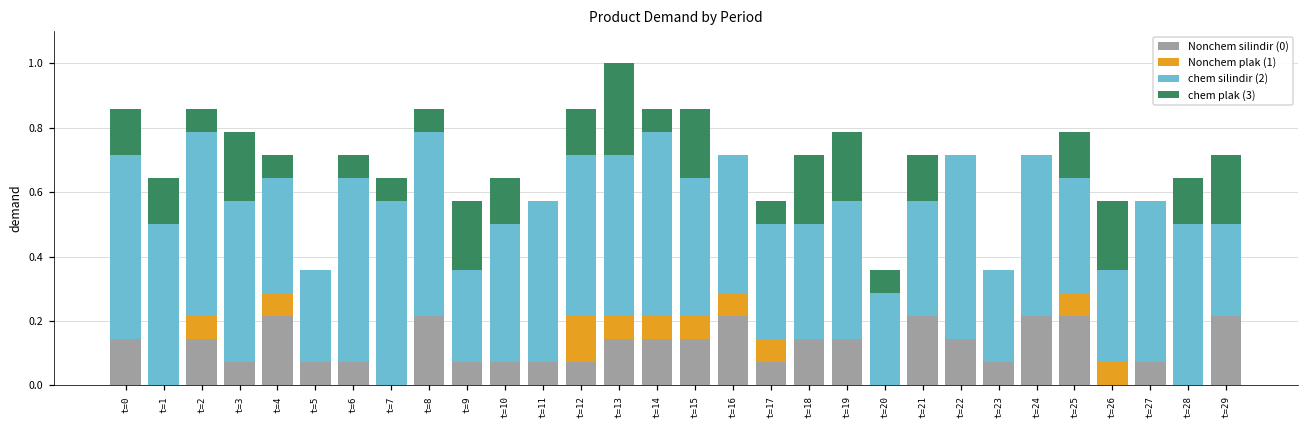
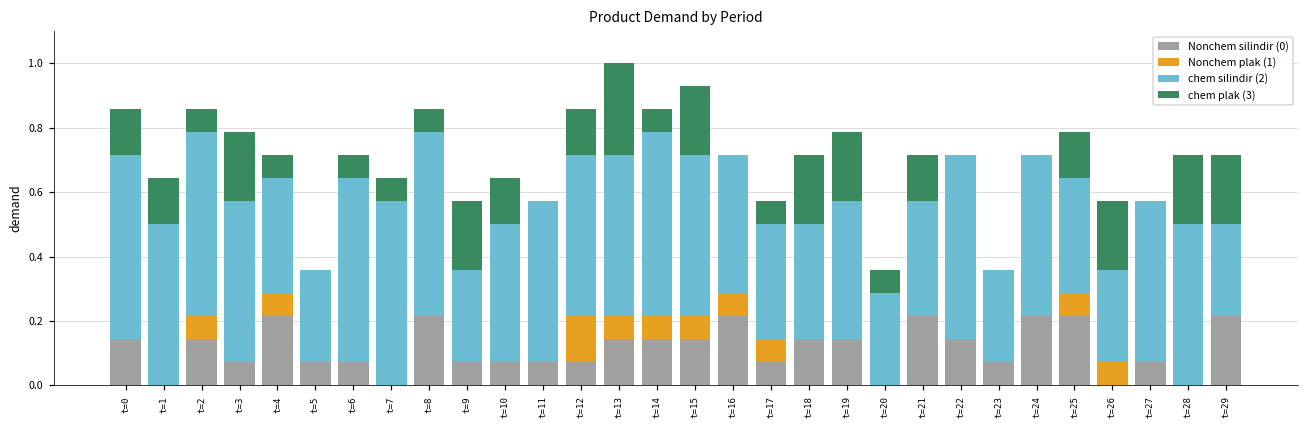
  {
    "Nonchem silindir (0)": {
      "t=0": 0.14,
      "t=1": 0.00,
      "t=2": 0.14,
      "t=3": 0.07,
      "t=4": 0.21,
      "t=5": 0.07,
      "t=6": 0.07,
      "t=7": 0.00,
      "t=8": 0.21,
      "t=9": 0.07,
      "t=10": 0.07,
      "t=11": 0.07,
      "t=12": 0.07,
      "t=13": 0.14,
      "t=14": 0.14,
      "t=15": 0.14,
      "t=16": 0.21,
      "t=17": 0.07,
      "t=18": 0.14,
      "t=19": 0.14,
      "t=20": 0.00,
      "t=21": 0.21,
      "t=22": 0.14,
      "t=23": 0.07,
      "t=24": 0.21,
      "t=25": 0.21,
      "t=26": 0.00,
      "t=27": 0.07,
      "t=28": 0.00,
      "t=29": 0.21
    },
    "Nonchem plak (1)": {
      "t=0": 0.00,
      "t=1": 0.00,
      "t=2": 0.07,
      "t=3": 0.00,
      "t=4": 0.07,
      "t=5": 0.00,
      "t=6": 0.00,
      "t=7": 0.00,
      "t=8": 0.00,
      "t=9": 0.00,
      "t=10": 0.00,
      "t=11": 0.00,
      "t=12": 0.14,
      "t=13": 0.07,
      "t=14": 0.07,
      "t=15": 0.07,
      "t=16": 0.07,
      "t=17": 0.07,
      "t=18": 0.00,
      "t=19": 0.00,
      "t=20": 0.00,
      "t=21": 0.00,
      "t=22": 0.00,
      "t=23": 0.00,
      "t=24": 0.00,
      "t=25": 0.07,
      "t=26": 0.07,
      "t=27": 0.00,
      "t=28": 0.00,
      "t=29": 0.00
    },
    "chem silindir (2)": {
      "t=0": 0.57,
      "t=1": 0.50,
      "t=2": 0.57,
      "t=3": 0.50,
      "t=4": 0.36,
      "t=5": 0.29,
      "t=6": 0.57,
      "t=7": 0.57,
      "t=8": 0.57,
      "t=9": 0.29,
      "t=10": 0.43,
      "t=11": 0.50,
      "t=12": 0.50,
      "t=13": 0.50,
      "t=14": 0.57,
-     "t=15": 0.43,
+     "t=15": 0.50,
      "t=16": 0.43,
      "t=17": 0.36,
      "t=18": 0.36,
      "t=19": 0.43,
      "t=20": 0.29,
      "t=21": 0.36,
      "t=22": 0.57,
      "t=23": 0.29,
      "t=24": 0.50,
      "t=25": 0.36,
      "t=26": 0.29,
      "t=27": 0.50,
      "t=28": 0.50,
      "t=29": 0.29
    },
    "chem plak (3)": {
      "t=0": 0.14,
      "t=1": 0.14,
      "t=2": 0.07,
      "t=3": 0.21,
      "t=4": 0.07,
      "t=5": 0.00,
      "t=6": 0.07,
      "t=7": 0.07,
      "t=8": 0.07,
      "t=9": 0.21,
      "t=10": 0.14,
      "t=11": 0.00,
      "t=12": 0.14,
      "t=13": 0.29,
      "t=14": 0.07,
      "t=15": 0.21,
      "t=16": 0.00,
      "t=17": 0.07,
      "t=18": 0.21,
      "t=19": 0.21,
      "t=20": 0.07,
      "t=21": 0.14,
      "t=22": 0.00,
      "t=23": 0.00,
      "t=24": 0.00,
      "t=25": 0.14,
      "t=26": 0.21,
      "t=27": 0.00,
-     "t=28": 0.14,
+     "t=28": 0.21,
      "t=29": 0.21
    }
  }
